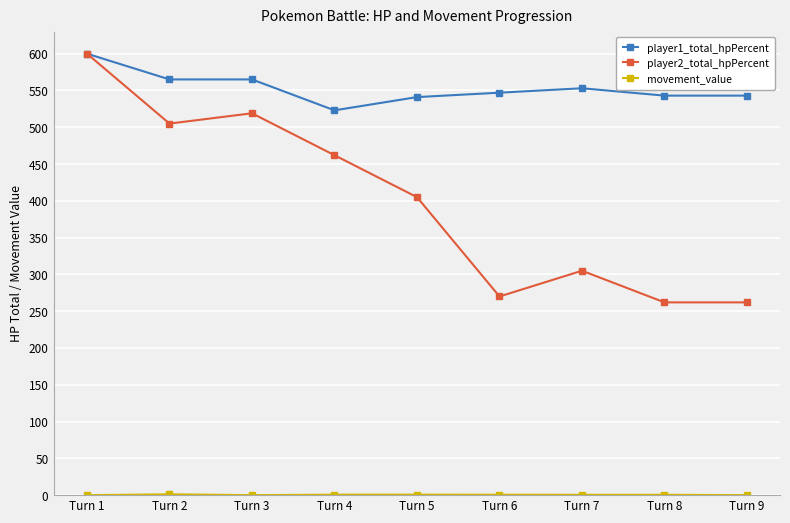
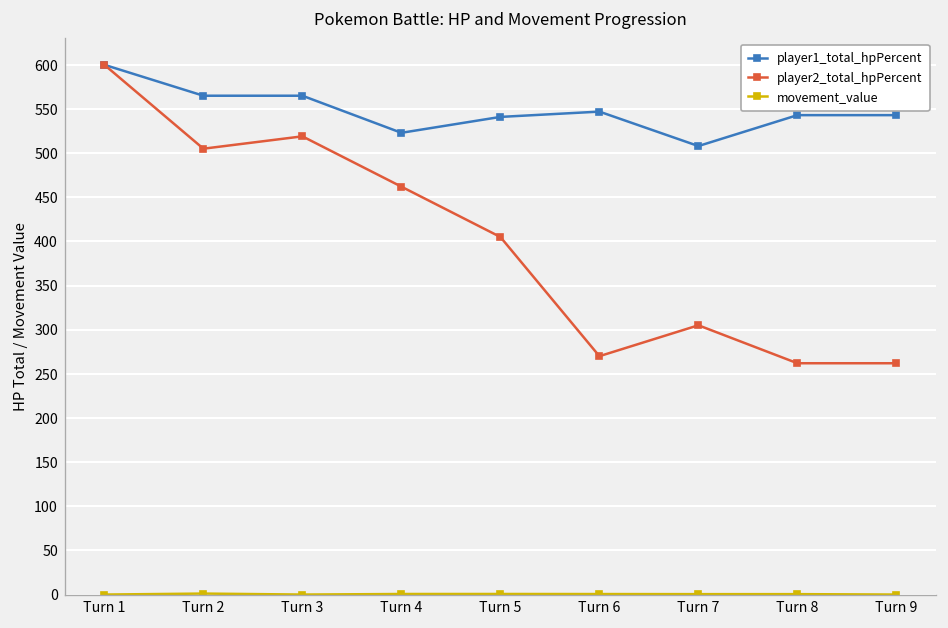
  {
    "player1_total_hpPercent": {
      "Turn 2": 570,
      "Turn 3": 570,
      "Turn 4": 520,
      "Turn 5": 540,
      "Turn 6": 550,
-     "Turn 7": 550,
+     "Turn 7": 510,
      "Turn 8": 540,
      "Turn 9": 540
    },
    "player2_total_hpPercent": {
      "Turn 2": 510,
      "Turn 3": 520,
      "Turn 4": 460,
      "Turn 5": 410,
      "Turn 6": 270,
      "Turn 7": 310,
      "Turn 8": 260,
      "Turn 9": 260
    },
    "movement_value": {
      "Turn 1": 0,
      "Turn 2": 0,
      "Turn 3": 0,
      "Turn 4": 0,
      "Turn 5": 0,
      "Turn 6": 0,
      "Turn 7": 0,
      "Turn 8": 0,
      "Turn 9": 0
    }
  }
